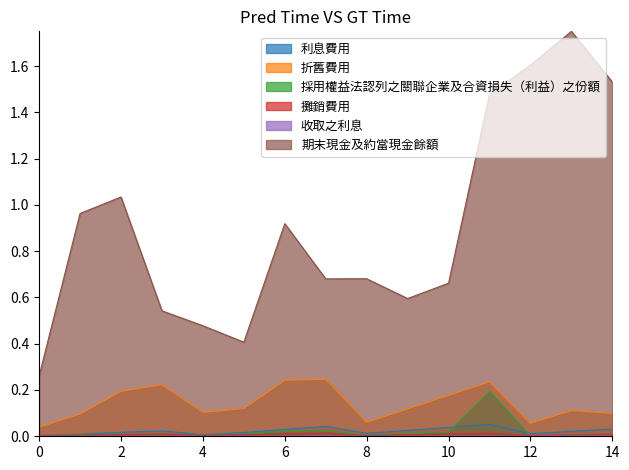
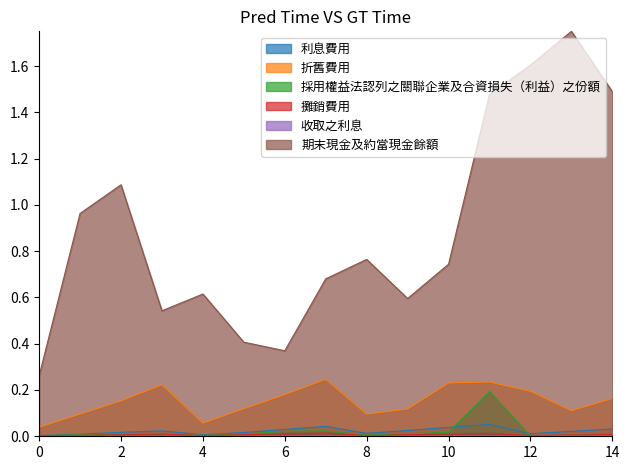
  {
    "利息費用": {
      "10": 0.04,
      "14": 0.03
    },
    "折舊費用": {
      "0": 0.04,
-     "2": 0.19,
-     "4": 0.10,
-     "6": 0.24,
-     "8": 0.06,
-     "10": 0.18,
-     "12": 0.06,
-     "14": 0.10
+     "2": 0.15,
+     "4": 0.06,
+     "6": 0.18,
+     "8": 0.10,
+     "10": 0.23,
+     "12": 0.19,
+     "14": 0.16
    },
    "期末現金及約當現金餘額": {
      "0": 0.26,
-     "2": 1.03,
-     "4": 0.48,
-     "6": 0.92,
-     "8": 0.68,
-     "10": 0.66,
-     "14": 1.53
+     "2": 1.09,
+     "4": 0.61,
+     "6": 0.37,
+     "8": 0.76,
+     "10": 0.74,
+     "14": 1.49
    }
  }
